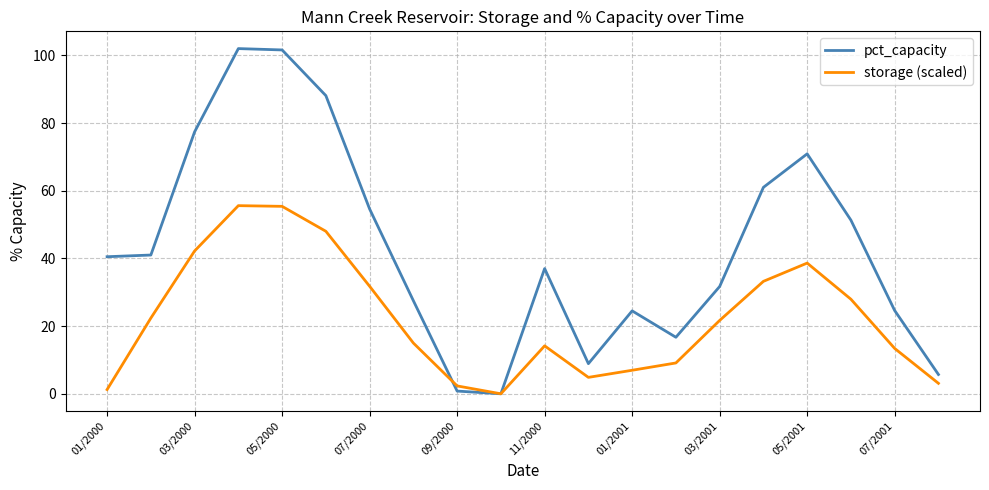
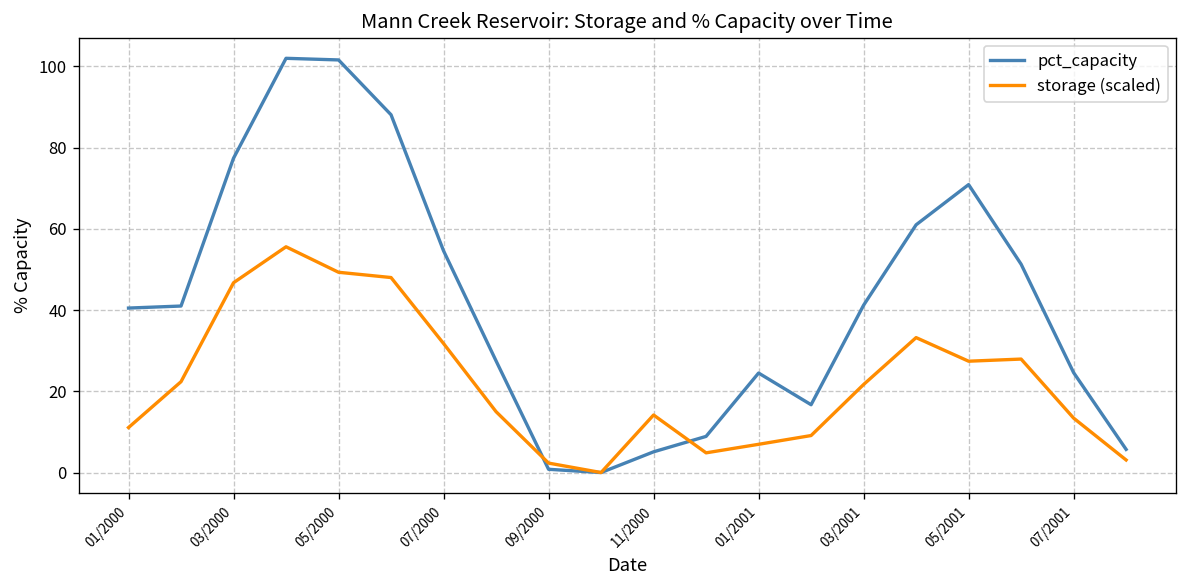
  {
    "pct_capacity": {
      "01/2000": 41,
      "03/2000": 77,
      "05/2000": 102,
      "07/2000": 55,
      "09/2000": 1,
-     "11/2000": 37,
+     "11/2000": 5,
      "01/2001": 25,
-     "03/2001": 32,
+     "03/2001": 41,
      "05/2001": 71,
      "07/2001": 25
    },
    "storage (scaled)": {
-     "01/2000": 1,
-     "03/2000": 42,
-     "05/2000": 55,
+     "01/2000": 11,
+     "03/2000": 47,
+     "05/2000": 49,
      "07/2000": 32,
      "09/2000": 2,
      "11/2000": 14,
      "01/2001": 7,
      "03/2001": 22,
-     "05/2001": 39,
+     "05/2001": 27,
      "07/2001": 13
    }
  }
